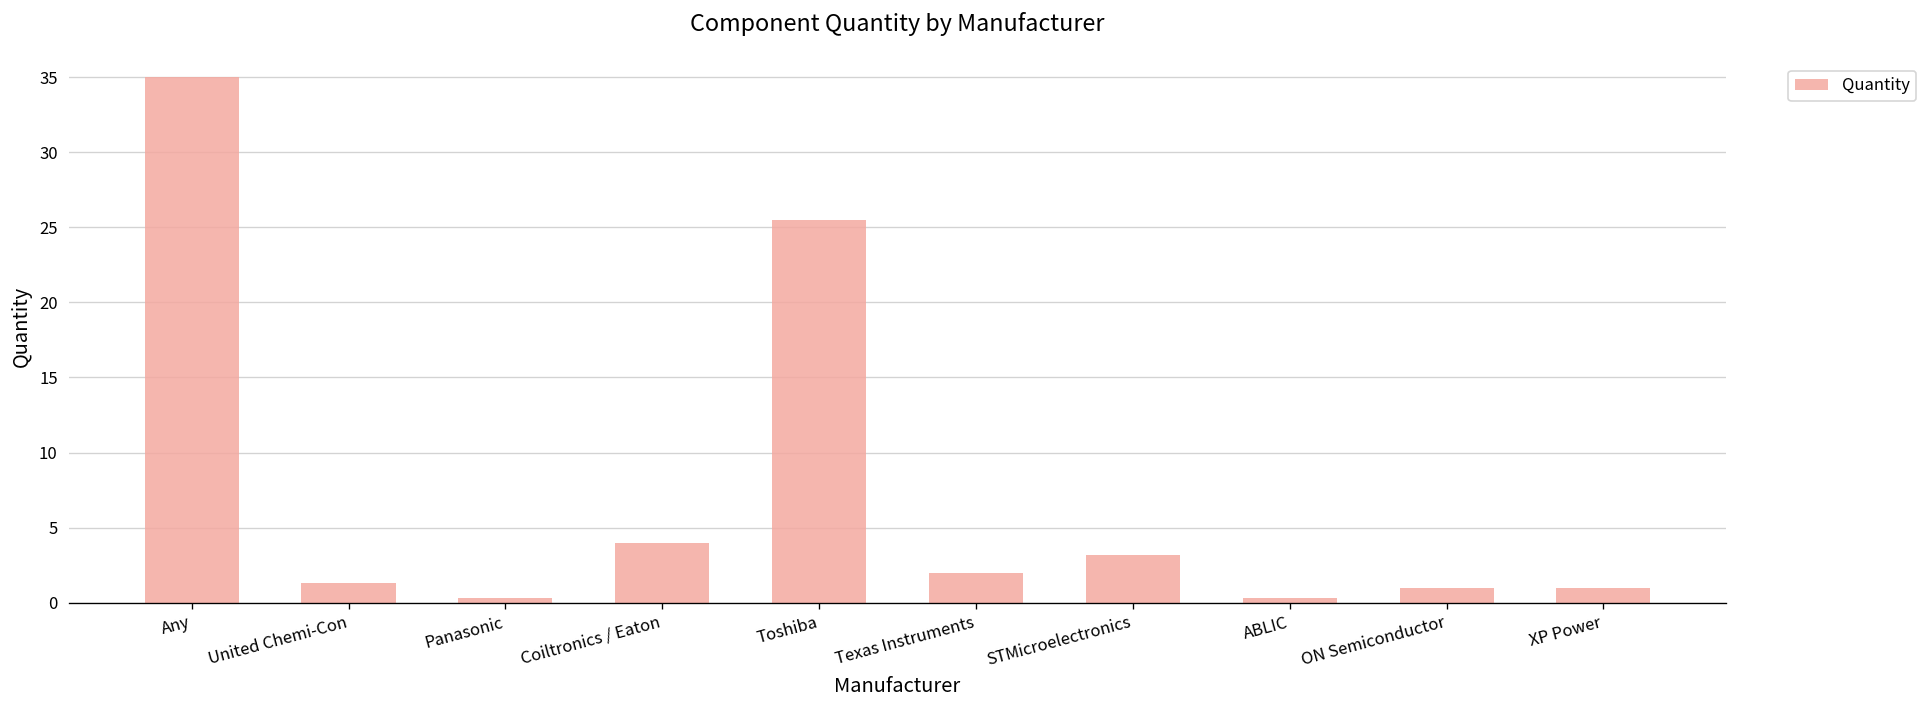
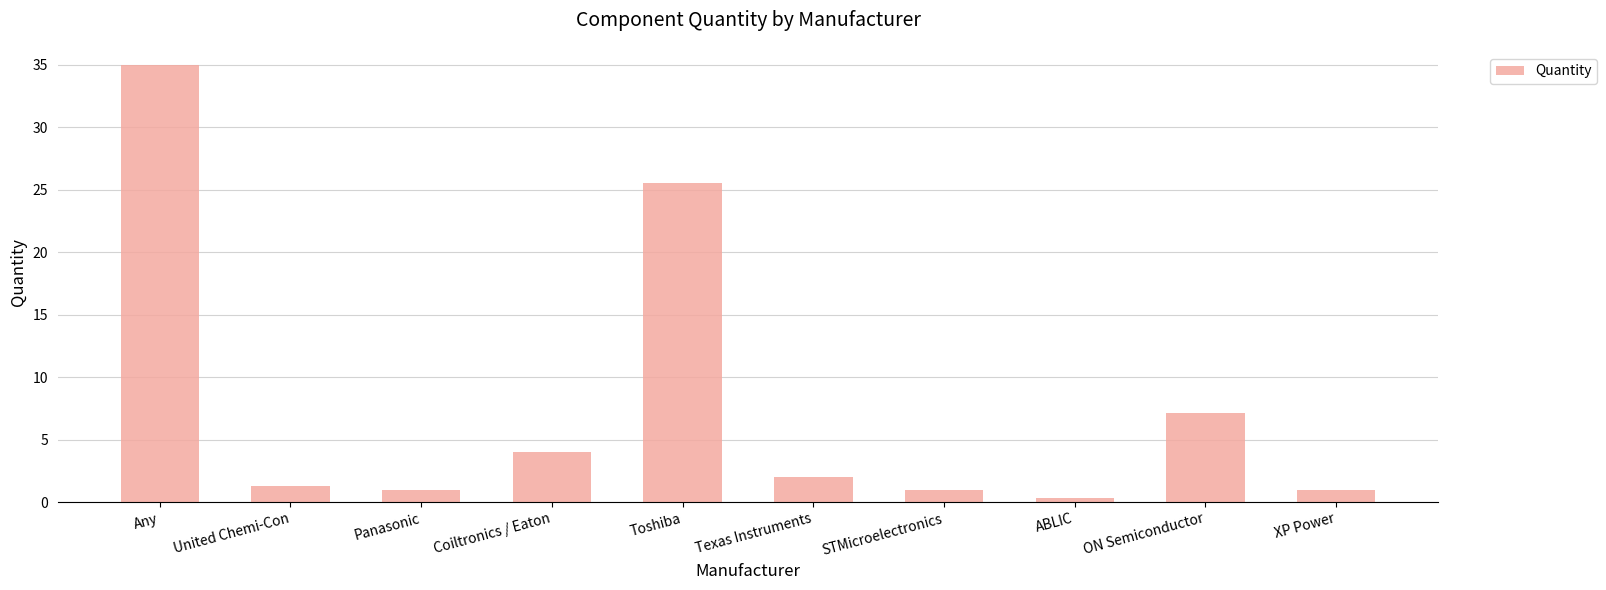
  {
    "Any": 35.0,
    "United Chemi-Con": 1.3,
-   "Panasonic": 0.3,
+   "Panasonic": 1.0,
    "Coiltronics / Eaton": 4.0,
    "Toshiba": 25.5,
    "Texas Instruments": 2.0,
-   "STMicroelectronics": 3.2,
+   "STMicroelectronics": 1.0,
    "ABLIC": 0.3,
-   "ON Semiconductor": 1.0,
+   "ON Semiconductor": 7.1,
    "XP Power": 1.0
  }
